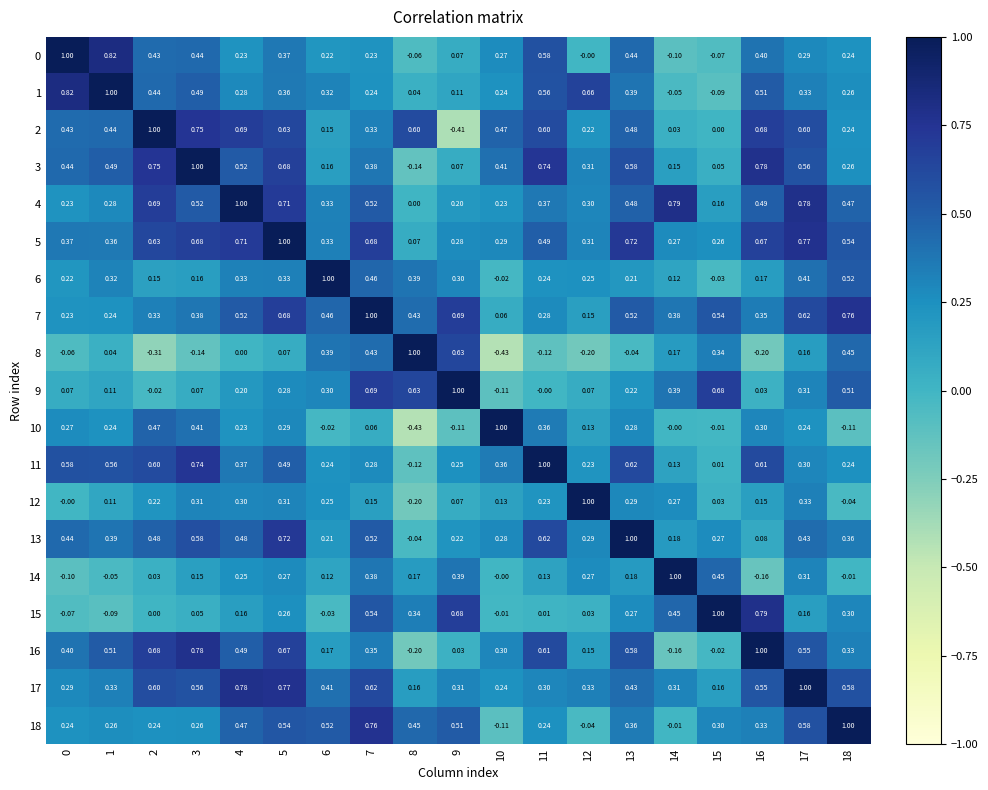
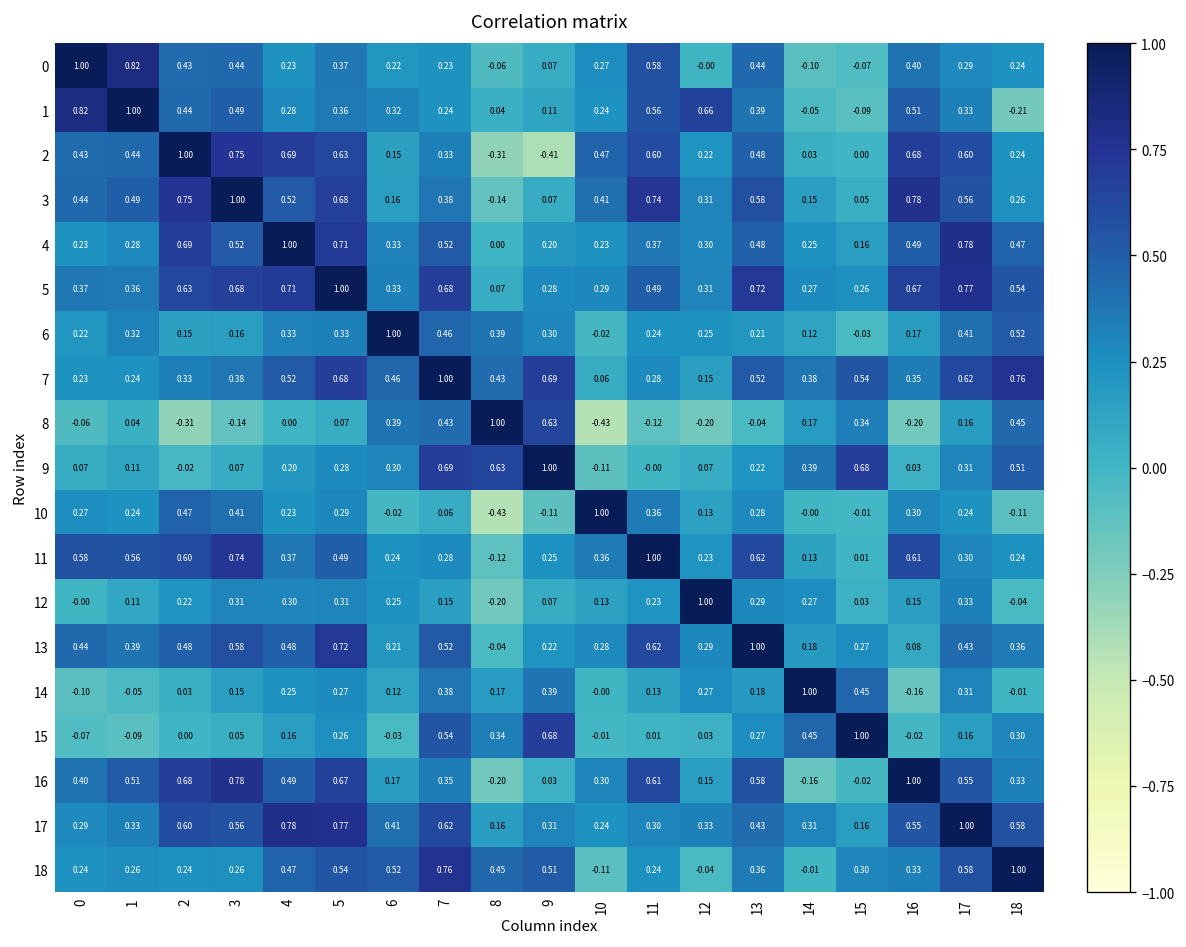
  {
    "1": {
      "0": 0.82,
      "1": 1.00,
      "2": 0.44,
      "3": 0.49,
      "4": 0.28,
      "5": 0.36,
      "6": 0.32,
      "7": 0.24,
      "8": 0.04,
      "9": 0.11,
      "10": 0.24,
      "11": 0.56,
      "12": 0.66,
      "13": 0.39,
      "14": -0.05,
      "15": -0.09,
      "16": 0.51,
      "17": 0.33,
-     "18": 0.26
+     "18": -0.21
    },
    "2": {
      "0": 0.43,
      "1": 0.44,
      "2": 1.00,
      "3": 0.75,
      "4": 0.69,
      "5": 0.63,
      "6": 0.15,
      "7": 0.33,
-     "8": 0.60,
+     "8": -0.31,
      "9": -0.41,
      "10": 0.47,
      "11": 0.60,
      "12": 0.22,
      "13": 0.48,
      "14": 0.03,
      "15": 0.00,
      "16": 0.68,
      "17": 0.60,
      "18": 0.24
    },
    "4": {
      "0": 0.23,
      "1": 0.28,
      "2": 0.69,
      "3": 0.52,
      "4": 1.00,
      "5": 0.71,
      "6": 0.33,
      "7": 0.52,
      "8": 0.00,
      "9": 0.20,
      "10": 0.23,
      "11": 0.37,
      "12": 0.30,
      "13": 0.48,
-     "14": 0.79,
+     "14": 0.25,
      "15": 0.16,
      "16": 0.49,
      "17": 0.78,
      "18": 0.47
    },
    "15": {
      "0": -0.07,
      "1": -0.09,
      "2": 0.00,
      "3": 0.05,
      "4": 0.16,
      "5": 0.26,
      "6": -0.03,
      "7": 0.54,
      "8": 0.34,
      "9": 0.68,
      "10": -0.01,
      "11": 0.01,
      "12": 0.03,
      "13": 0.27,
      "14": 0.45,
      "15": 1.00,
-     "16": 0.79,
+     "16": -0.02,
      "17": 0.16,
      "18": 0.30
    }
  }
